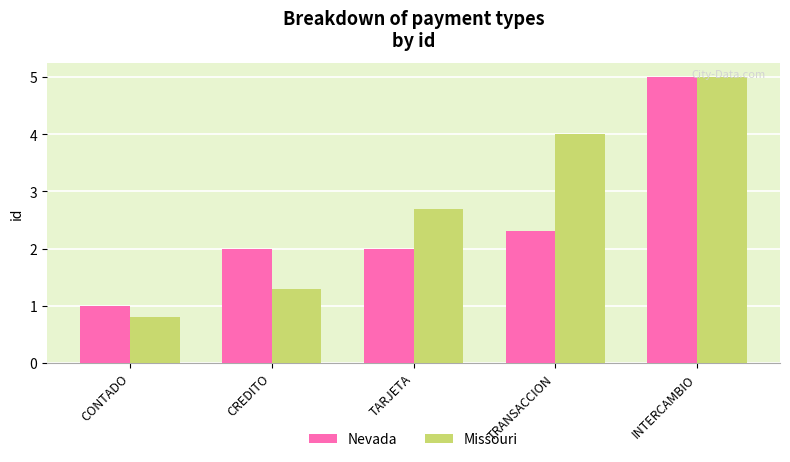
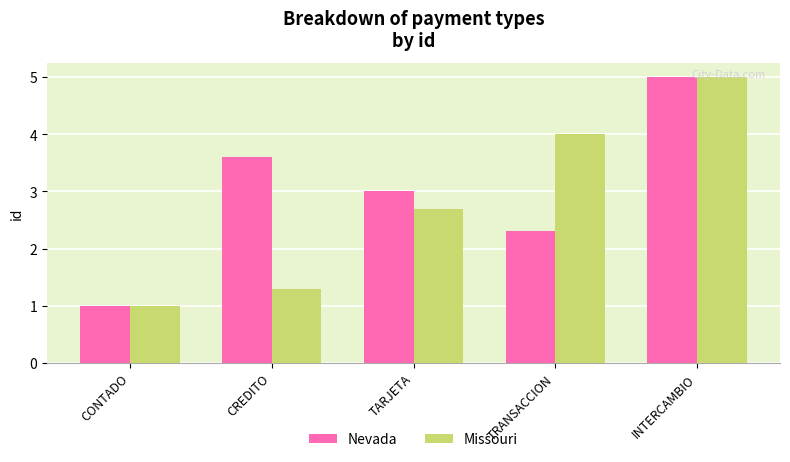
  {
    "Nevada": {
      "CONTADO": 1.0,
-     "CREDITO": 2.0,
-     "TARJETA": 2,
+     "CREDITO": 3.6,
+     "TARJETA": 3,
      "TRANSACCION": 2.3,
      "INTERCAMBIO": 5.0
    },
    "Missouri": {
-     "CONTADO": 0.8,
+     "CONTADO": 1.0,
      "CREDITO": 1.3,
      "TARJETA": 2.7,
      "TRANSACCION": 4.0,
      "INTERCAMBIO": 5.0
    }
  }
